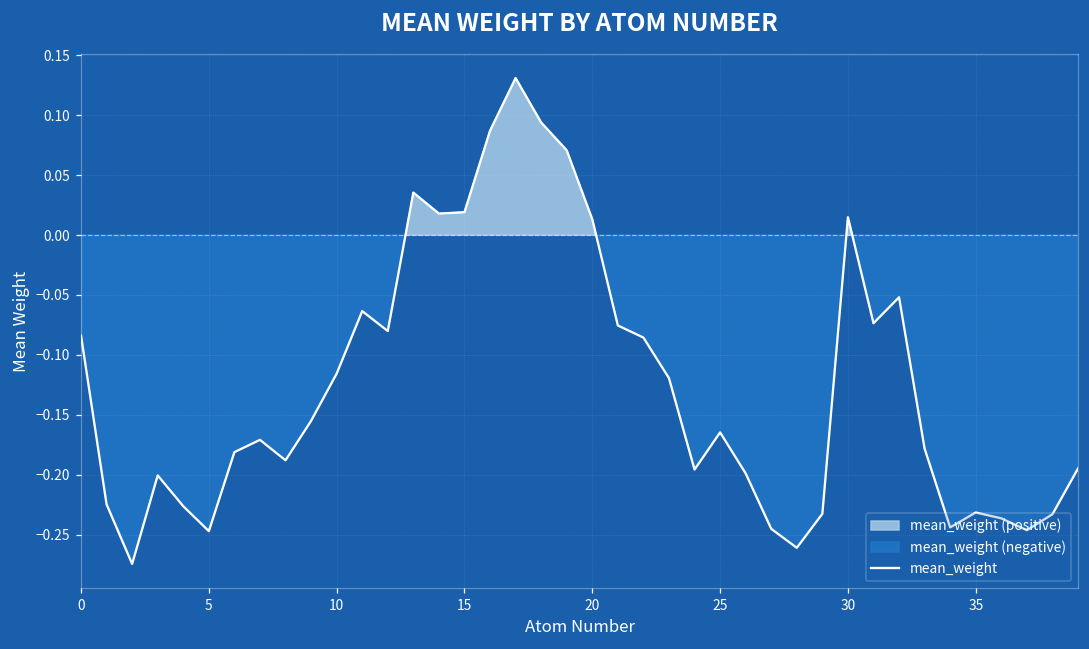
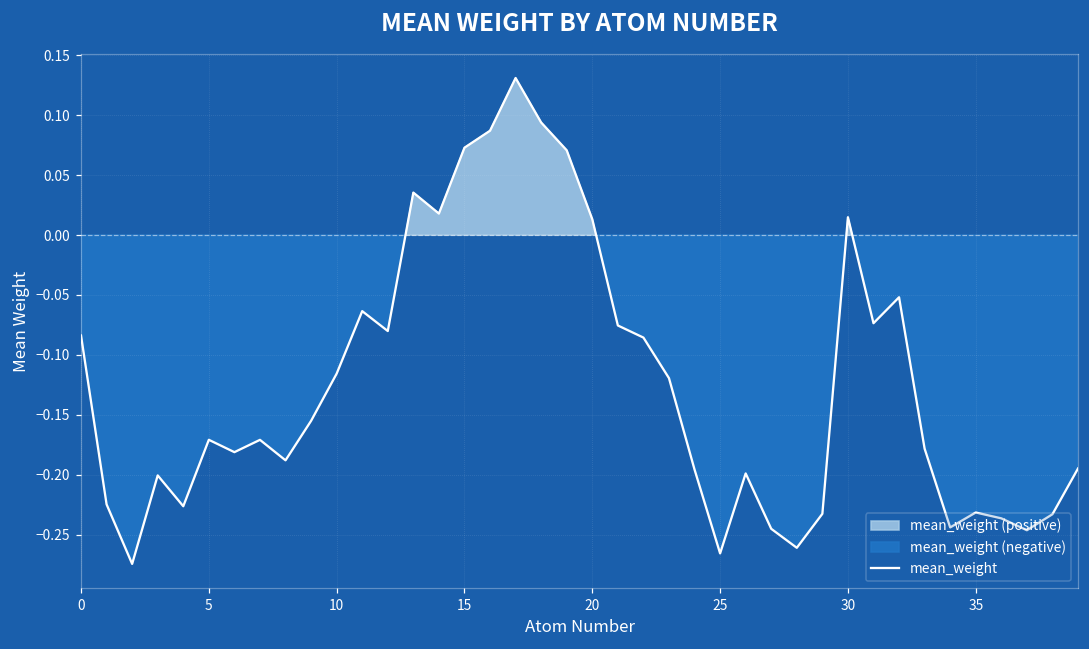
  {
    "0": -0.084,
-   "5": -0.247,
+   "5": -0.171,
    "10": -0.116,
-   "15": 0.019,
+   "15": 0.073,
    "20": 0.013,
-   "25": -0.165,
+   "25": -0.266,
    "30": 0.015,
    "35": -0.232
  }
